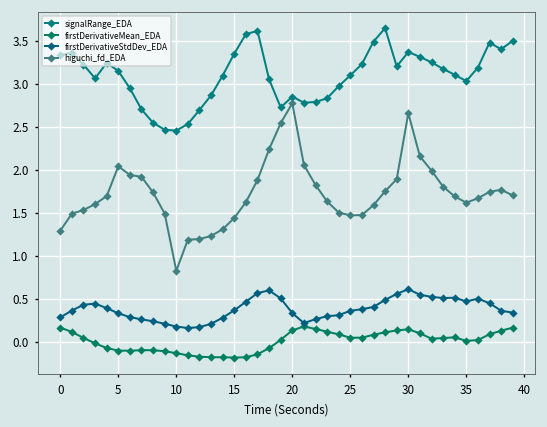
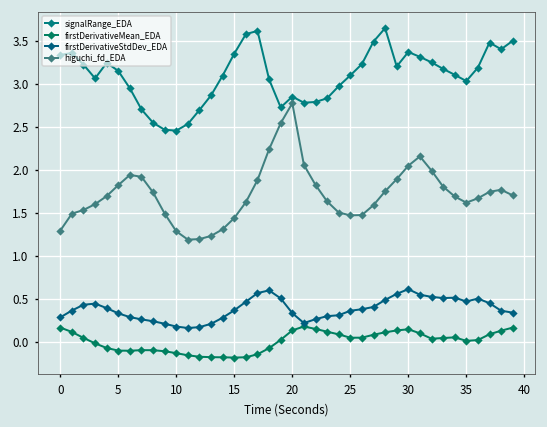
  {
    "higuchi_fd_EDA": {
      "0": 1.3,
-     "5": 2.0,
-     "10": 0.8,
+     "5": 1.8,
+     "10": 1.3,
      "15": 1.4,
      "20": 2.8,
      "25": 1.5,
-     "30": 2.7,
+     "30": 2.0,
      "35": 1.6
    }
  }
